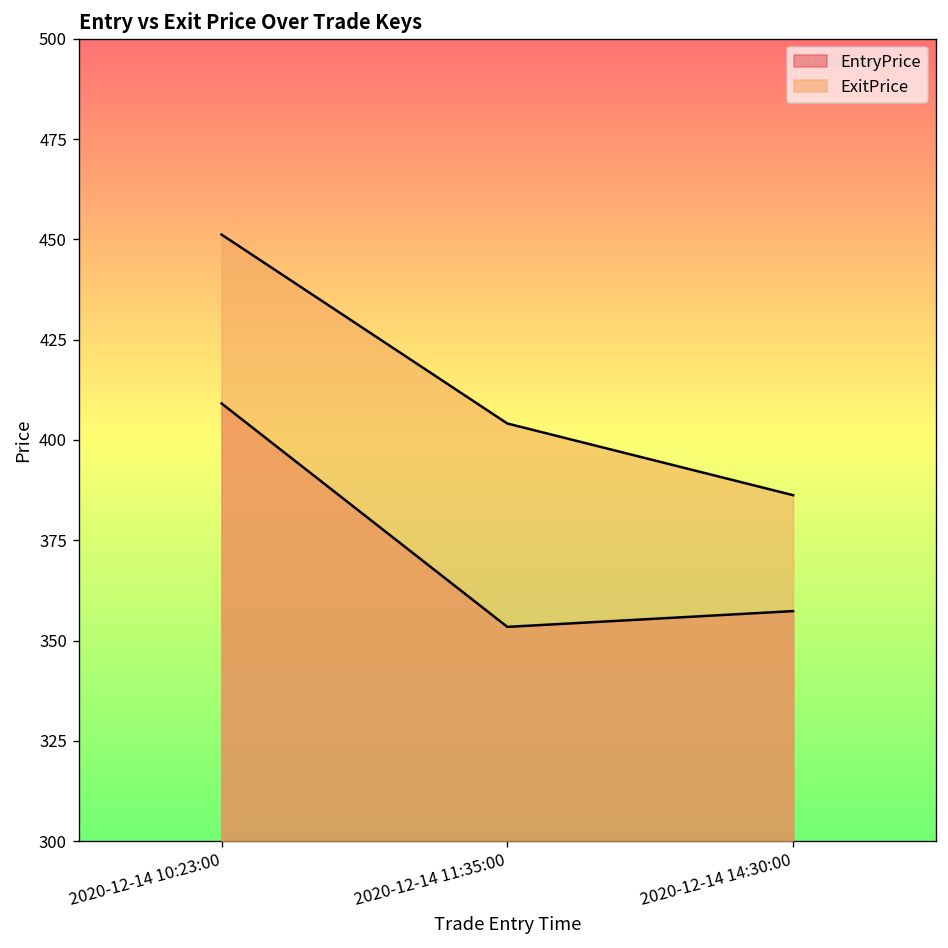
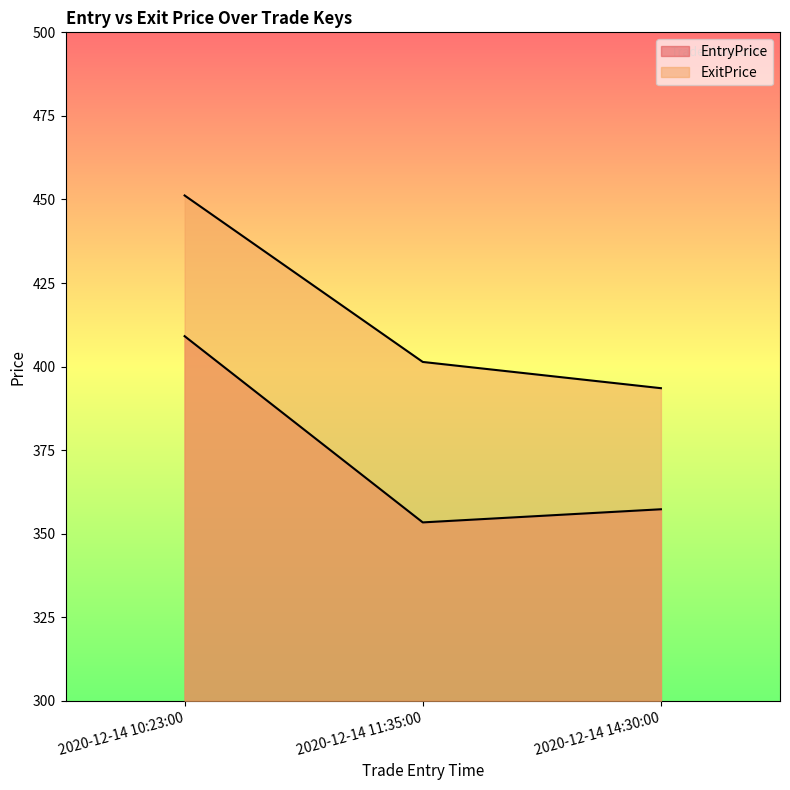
  {
    "EntryPrice": {
      "2020-12-14 10:23:00": 409,
      "2020-12-14 11:35:00": 353,
      "2020-12-14 14:30:00": 357
    },
    "ExitPrice": {
      "2020-12-14 10:23:00": 451,
-     "2020-12-14 11:35:00": 404,
-     "2020-12-14 14:30:00": 386
+     "2020-12-14 11:35:00": 401,
+     "2020-12-14 14:30:00": 394
    }
  }
